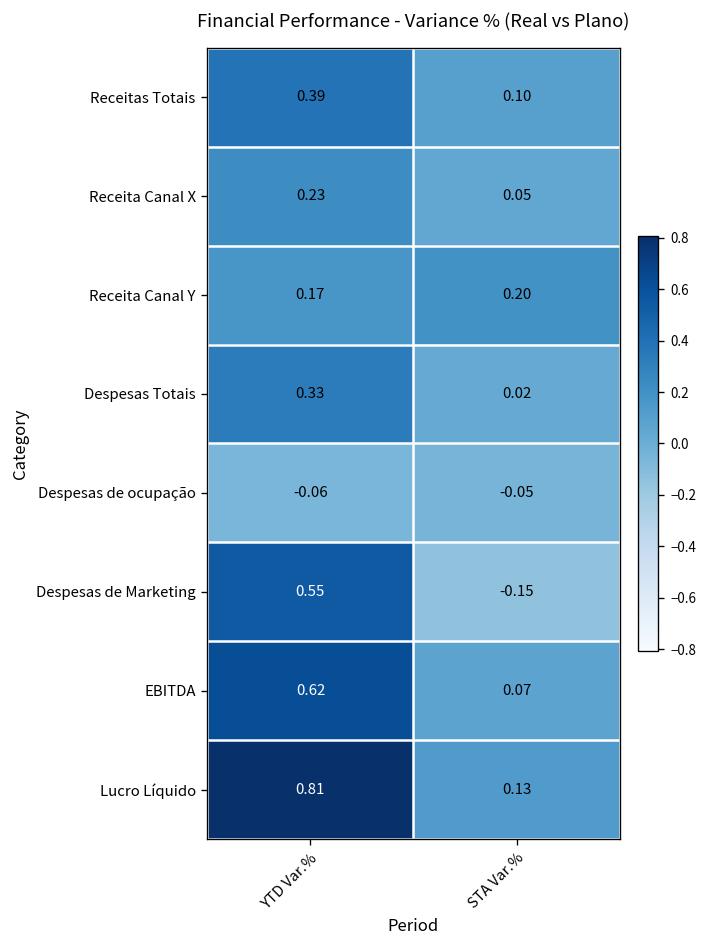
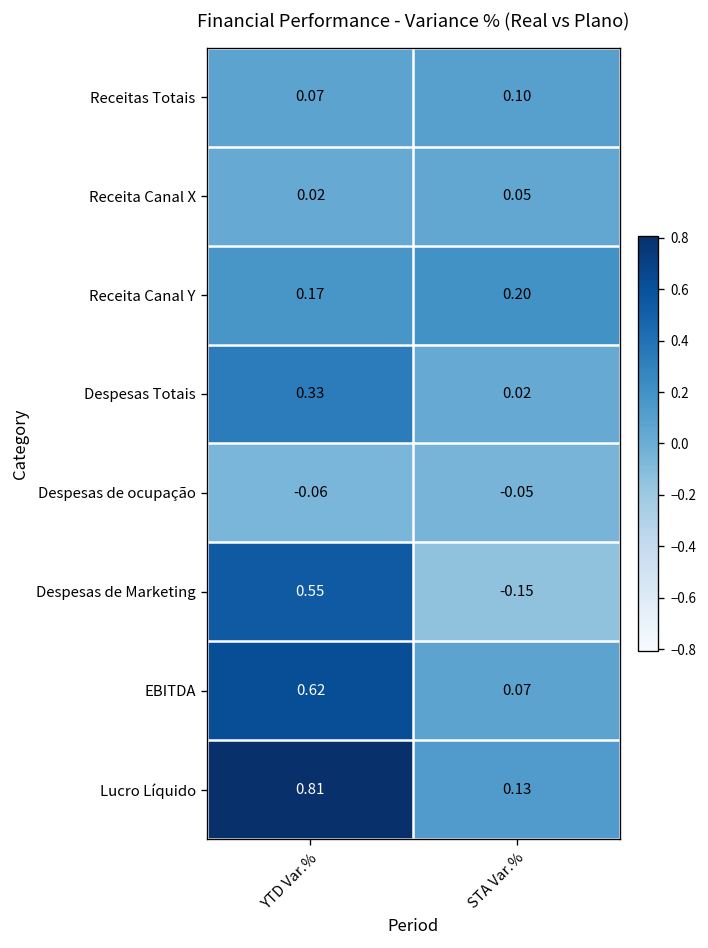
  {
    "Receitas Totais": {
-     "YTD Var.%": 0.39,
+     "YTD Var.%": 0.07,
      "STA Var.%": 0.10
    },
    "Receita Canal X": {
-     "YTD Var.%": 0.23,
+     "YTD Var.%": 0.02,
      "STA Var.%": 0.05
    },
    "Receita Canal Y": {
      "YTD Var.%": 0.17,
      "STA Var.%": 0.20
    },
    "Despesas Totais": {
      "YTD Var.%": 0.33,
      "STA Var.%": 0.02
    },
    "Despesas de ocupação": {
      "YTD Var.%": -0.06,
      "STA Var.%": -0.05
    },
    "Despesas de Marketing": {
      "YTD Var.%": 0.55,
      "STA Var.%": -0.15
    },
    "EBITDA": {
      "YTD Var.%": 0.62,
      "STA Var.%": 0.07
    },
    "Lucro Líquido": {
      "YTD Var.%": 0.81,
      "STA Var.%": 0.13
    }
  }
